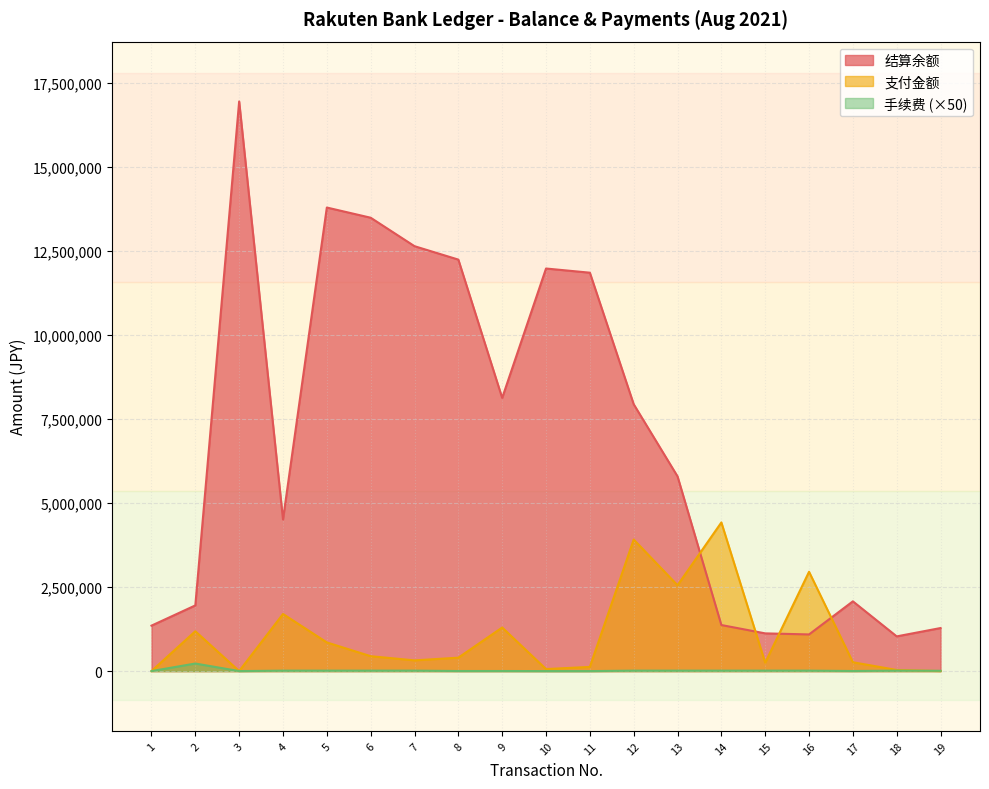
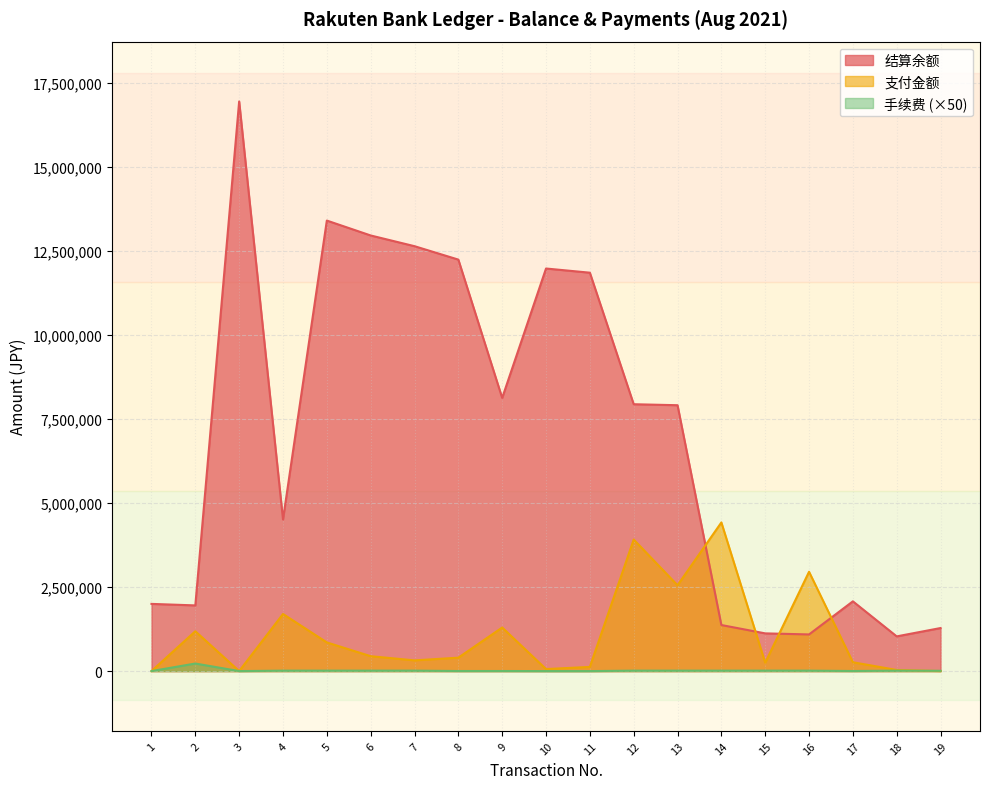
  {
    "结算余额": {
-     "1": "1,400,000",
+     "1": "2,000,000",
      "2": "2,000,000",
      "3": "17,000,000",
      "4": "4,500,000",
-     "5": "13,800,000",
-     "6": "13,500,000",
+     "5": "13,400,000",
+     "6": "13,000,000",
      "7": "12,600,000",
      "8": "12,200,000",
      "9": "8,100,000",
      "10": "12,000,000",
      "11": "11,900,000",
      "12": "7,900,000",
-     "13": "5,800,000",
+     "13": "7,900,000",
      "14": "1,400,000",
      "15": "1,100,000",
      "16": "1,100,000",
      "17": "2,100,000",
      "18": "1,000,000",
      "19": "1,300,000"
    },
    "支付金额": {
      "2": "1,200,000",
      "4": "1,700,000",
      "5": "900,000",
      "6": "400,000",
      "7": "300,000",
      "8": "400,000",
      "9": "1,300,000",
      "11": "100,000",
      "12": "3,900,000",
      "13": "2,600,000",
      "14": "4,400,000",
      "15": "200,000",
      "16": "3,000,000",
      "17": "300,000"
    },
    "手续费 (×50)": {
      "2": "200,000",
      "4": "0",
      "5": "0",
      "6": "0",
      "7": "0",
      "8": "0",
      "9": "0",
      "11": "0",
      "12": "0",
      "13": "0",
      "14": "0",
      "15": "0",
      "16": "0",
      "17": "0"
    }
  }
